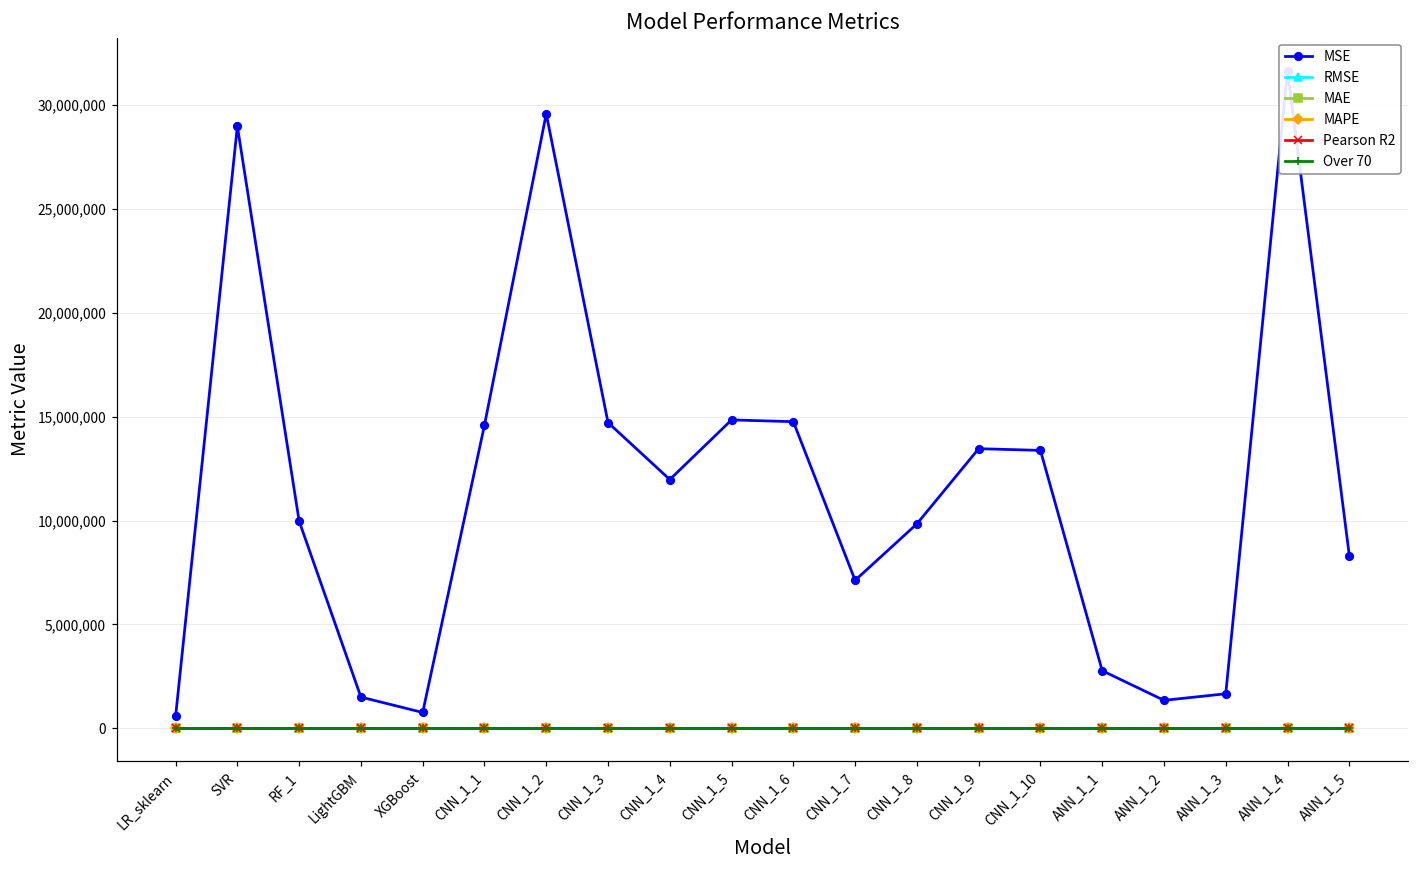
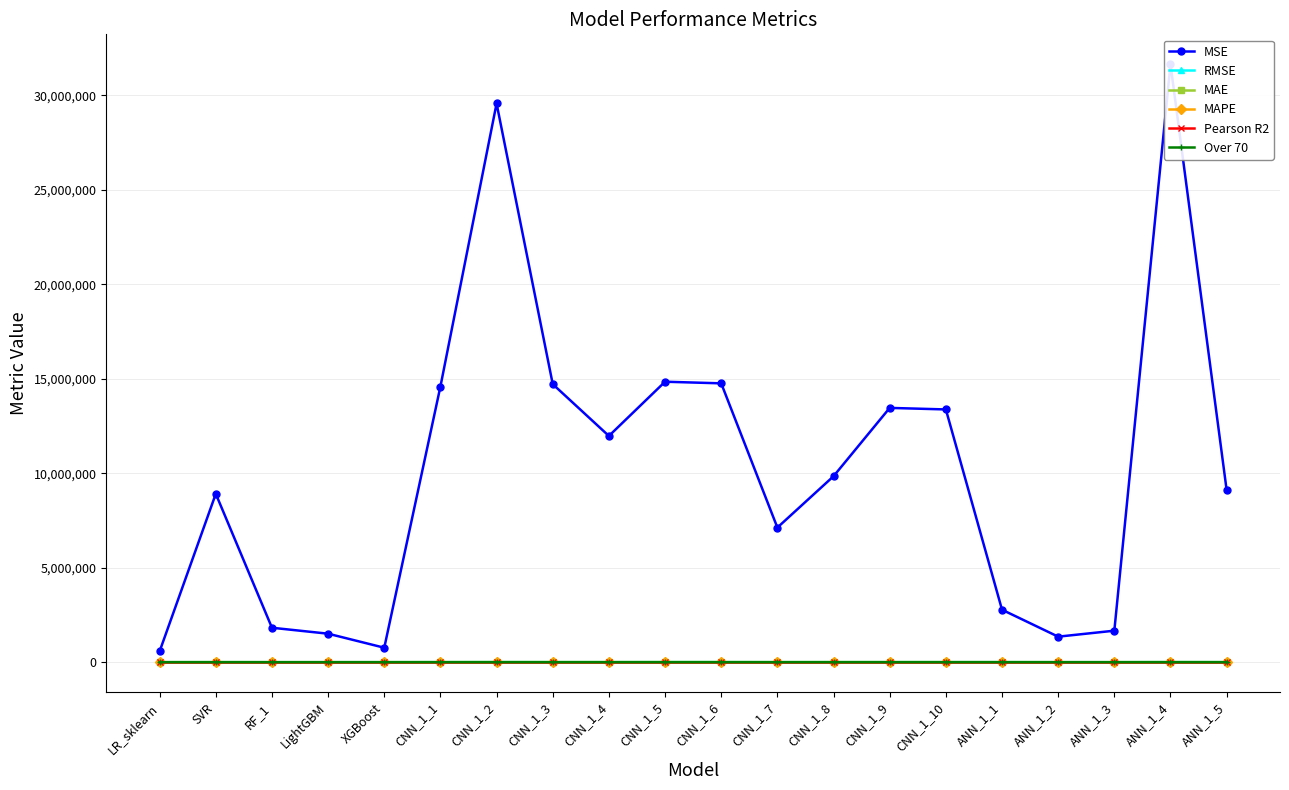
  {
    "MSE": {
      "LR_sklearn": "600,000",
-     "SVR": "29,000,000",
-     "RF_1": "10,000,000",
+     "SVR": "8,900,000",
+     "RF_1": "1,800,000",
      "LightGBM": "1,500,000",
      "XGBoost": "800,000",
      "CNN_1_1": "14,600,000",
      "CNN_1_2": "29,600,000",
      "CNN_1_3": "14,700,000",
      "CNN_1_4": "12,000,000",
      "CNN_1_5": "14,800,000",
      "CNN_1_6": "14,800,000",
      "CNN_1_7": "7,100,000",
      "CNN_1_8": "9,800,000",
      "CNN_1_9": "13,500,000",
      "CNN_1_10": "13,400,000",
      "ANN_1_1": "2,800,000",
      "ANN_1_2": "1,400,000",
      "ANN_1_3": "1,700,000",
-     "ANN_1_5": "8,300,000"
+     "ANN_1_5": "9,100,000"
    },
    "Over 70": {
      "LR_sklearn": "0",
      "SVR": "0",
      "RF_1": "0",
      "LightGBM": "0",
      "XGBoost": "0",
      "CNN_1_1": "0",
      "CNN_1_2": "0",
      "CNN_1_3": "0",
      "CNN_1_4": "0",
      "CNN_1_5": "0",
      "CNN_1_6": "0",
      "CNN_1_7": "0",
      "CNN_1_8": "0",
      "CNN_1_9": "0",
      "CNN_1_10": "0",
      "ANN_1_1": "0",
      "ANN_1_2": "0",
      "ANN_1_3": "0",
      "ANN_1_4": "0",
      "ANN_1_5": "0"
    }
  }
